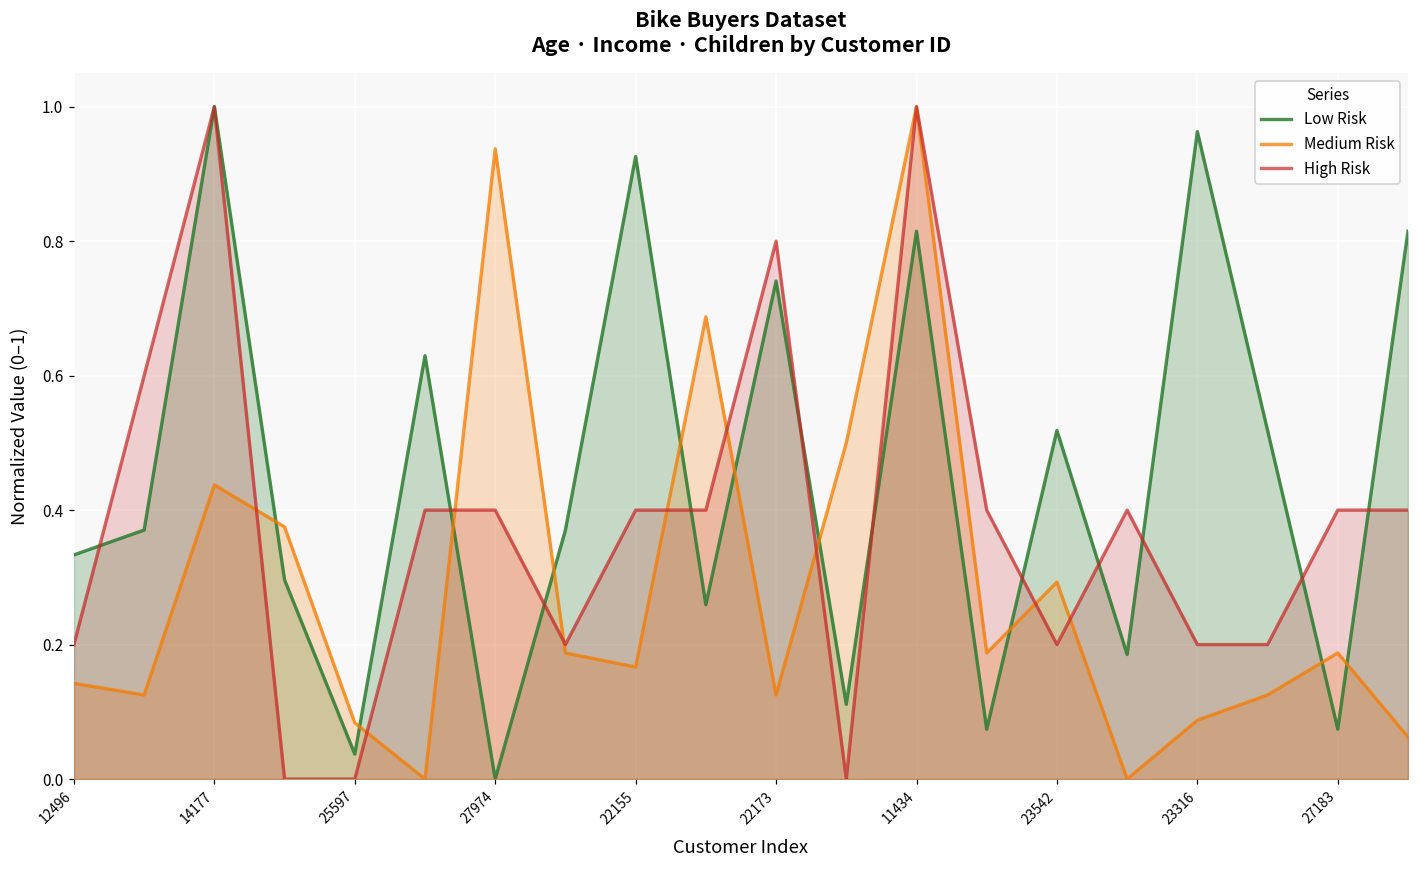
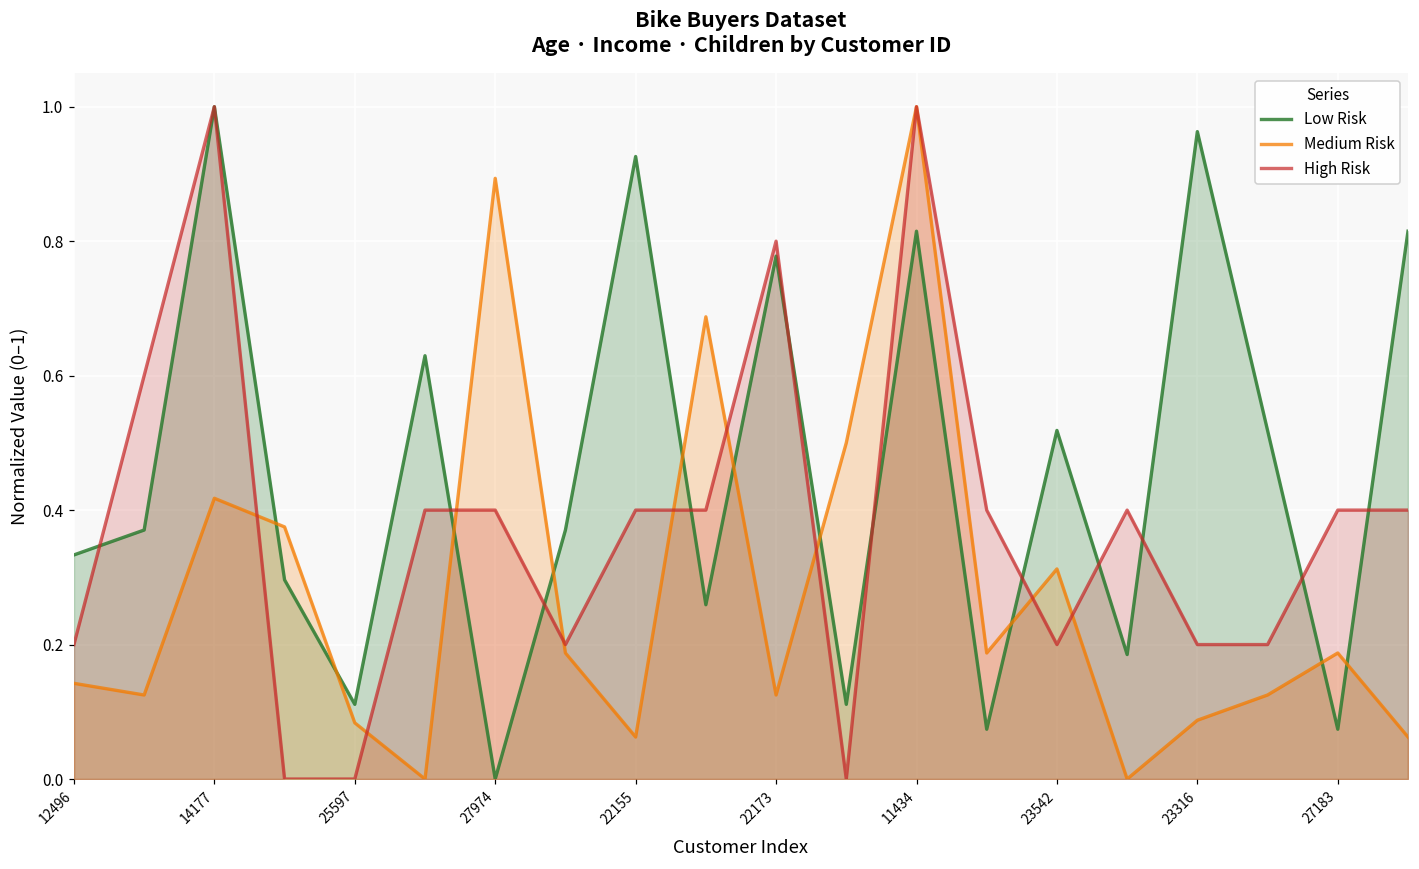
  {
    "Low Risk": {
      "12496": 0.33,
-     "25597": 0.04,
+     "25597": 0.11,
      "27974": 0.00,
      "22155": 0.93,
-     "22173": 0.74,
+     "22173": 0.78,
      "11434": 0.81,
      "23542": 0.52,
      "23316": 0.96,
      "27183": 0.07
    },
    "Medium Risk": {
      "12496": 0.14,
-     "14177": 0.44,
+     "14177": 0.42,
      "25597": 0.08,
-     "27974": 0.94,
-     "22155": 0.17,
+     "27974": 0.89,
+     "22155": 0.06,
      "22173": 0.13,
-     "23542": 0.29,
+     "23542": 0.31,
      "23316": 0.09,
      "27183": 0.19
    },
    "High Risk": {
      "12496": 0.20,
      "25597": 0.00,
      "27974": 0.40,
      "22155": 0.40,
      "22173": 0.80,
      "23542": 0.20,
      "23316": 0.20,
      "27183": 0.40
    }
  }
